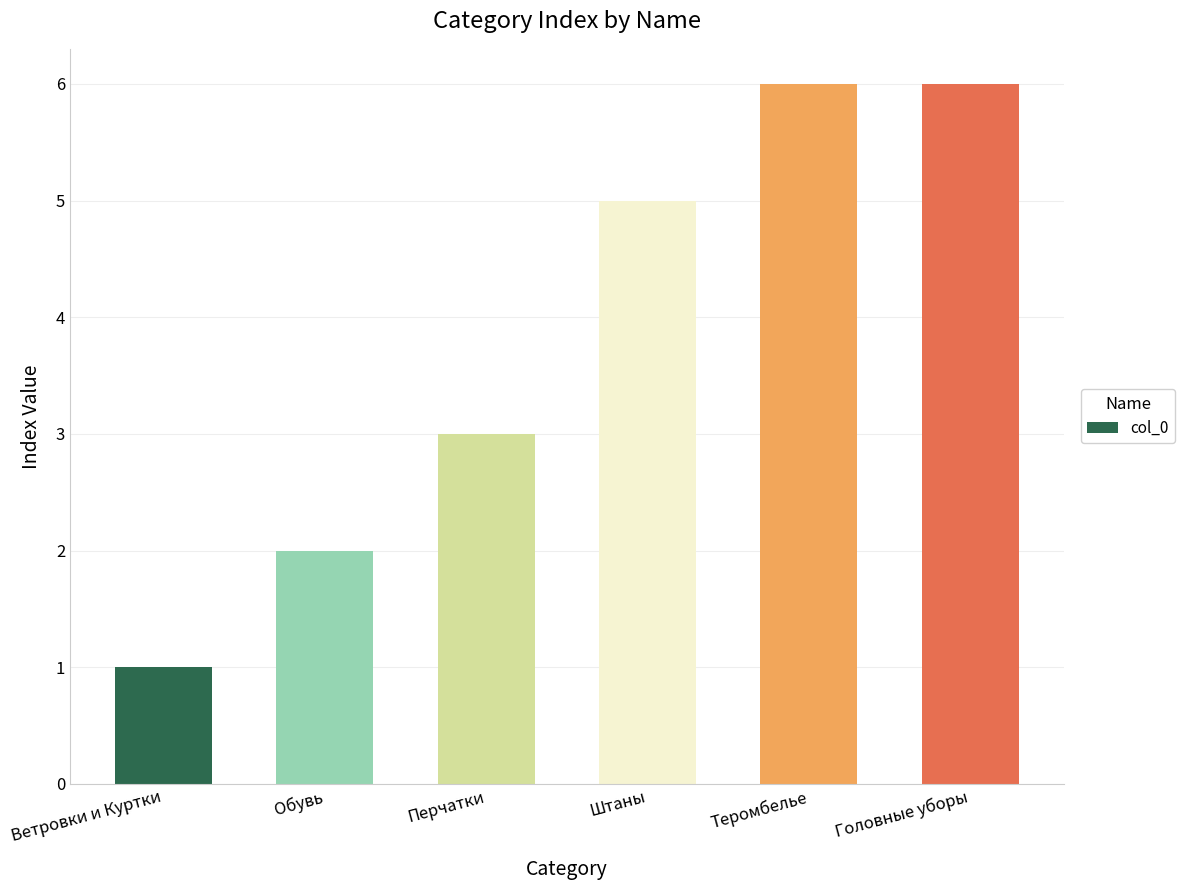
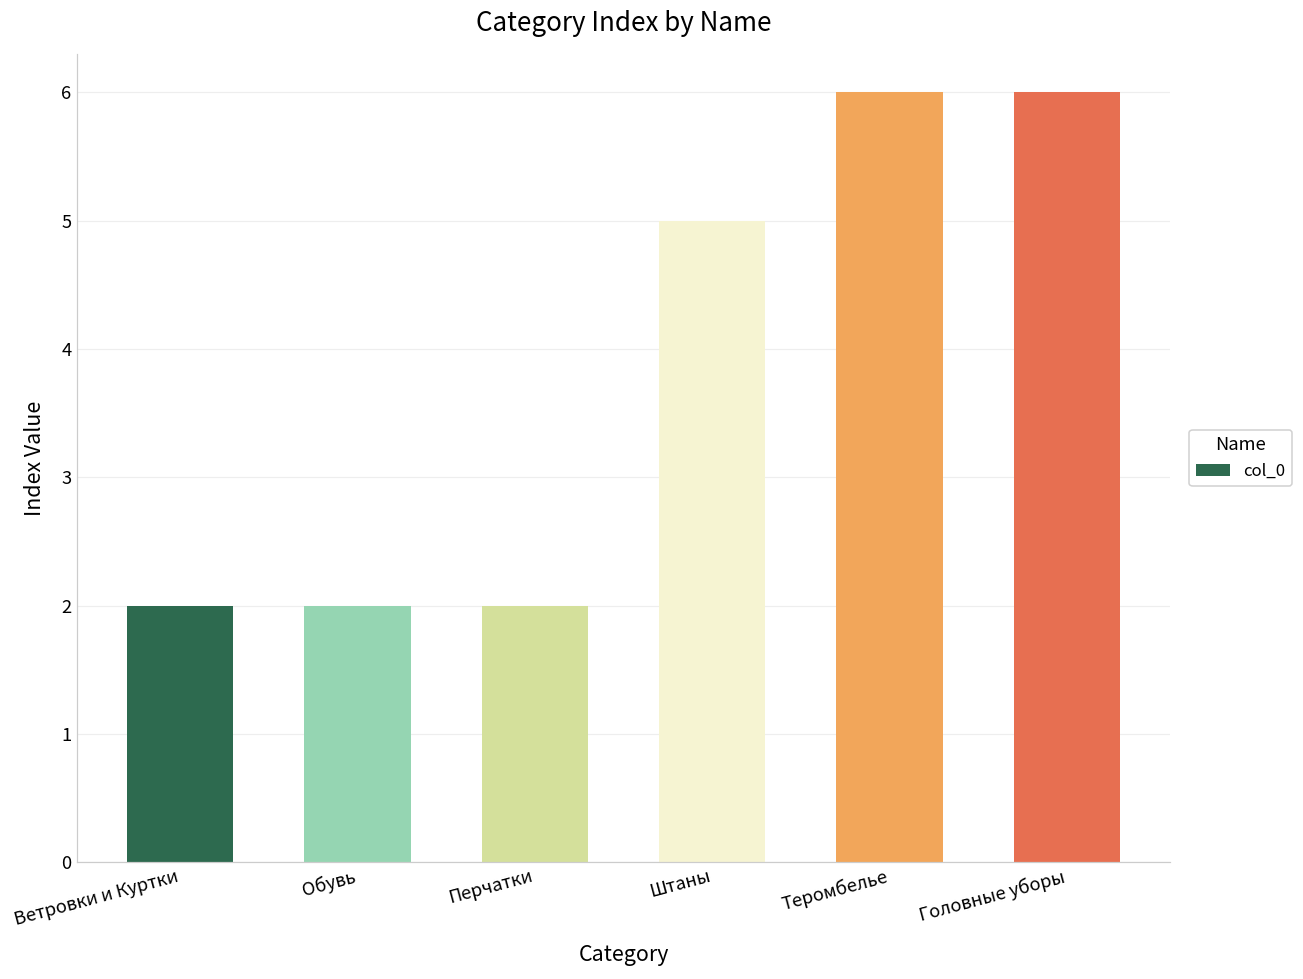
  {
-   "Ветровки и Куртки": 1,
+   "Ветровки и Куртки": 2,
    "Обувь": 2,
-   "Перчатки": 3,
+   "Перчатки": 2,
    "Штаны": 5,
    "Теромбелье": 6,
    "Головные уборы": 6
  }
